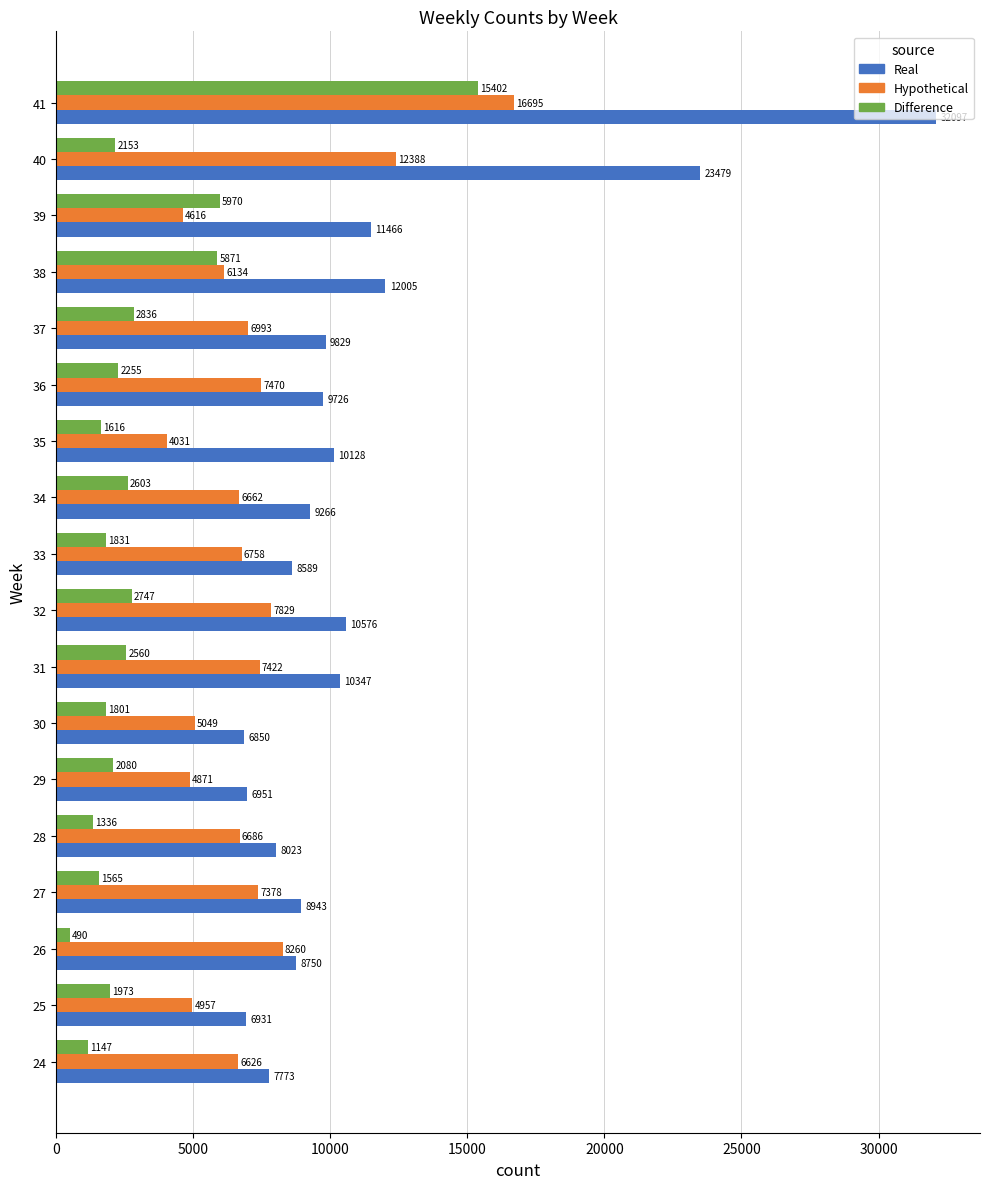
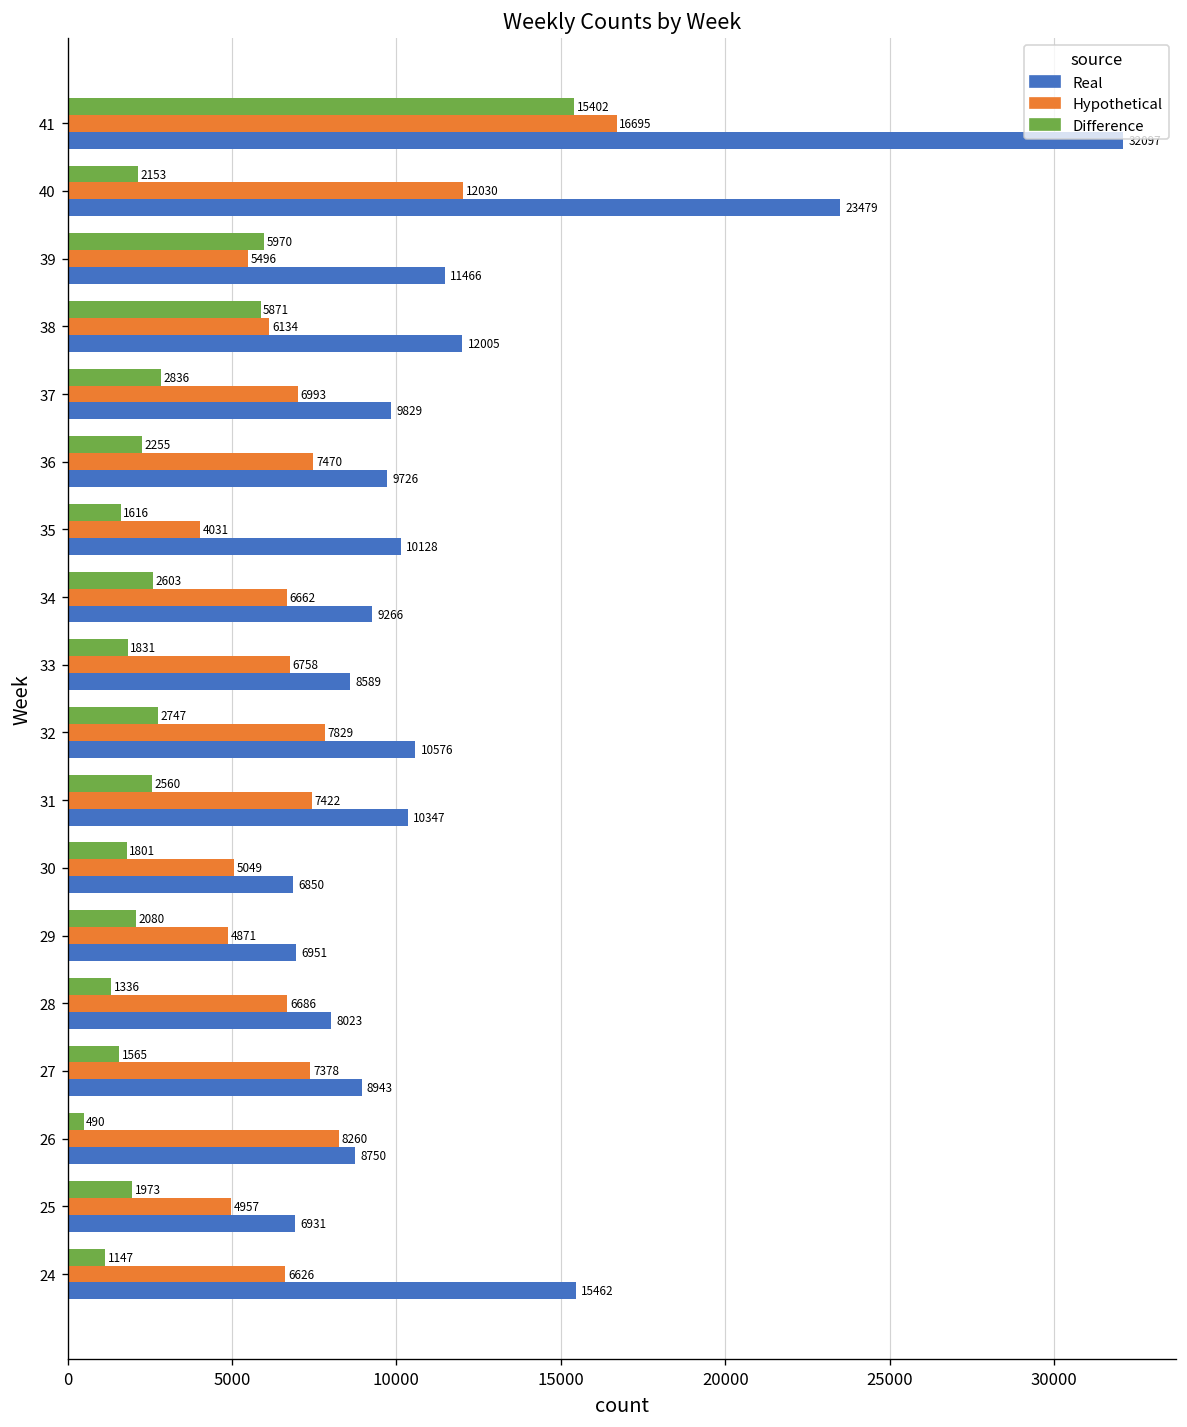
  {
    "Real": {
      "40": 23479,
      "39": 11466,
      "38": 12005,
      "37": 9829,
      "36": 9726,
      "35": 10128,
      "34": 9266,
      "33": 8589,
      "32": 10576,
      "31": 10347,
      "30": 6850,
      "29": 6951,
      "28": 8023,
      "27": 8943,
      "26": 8750,
      "25": 6931,
-     "24": 7773
+     "24": 15462
    },
    "Hypothetical": {
      "41": 16695,
-     "40": 12388,
-     "39": 4616,
+     "40": 12030,
+     "39": 5496,
      "38": 6134,
      "37": 6993,
      "36": 7470,
      "35": 4031,
      "34": 6662,
      "33": 6758,
      "32": 7829,
      "31": 7422,
      "30": 5049,
      "29": 4871,
      "28": 6686,
      "27": 7378,
      "26": 8260,
      "25": 4957,
      "24": 6626
    },
    "Difference": {
      "41": 15402,
      "40": 2153,
      "39": 5970,
      "38": 5871,
      "37": 2836,
      "36": 2255,
      "35": 1616,
      "34": 2603,
      "33": 1831,
      "32": 2747,
      "31": 2560,
      "30": 1801,
      "29": 2080,
      "28": 1336,
      "27": 1565,
      "26": 490,
      "25": 1973,
      "24": 1147
    }
  }
